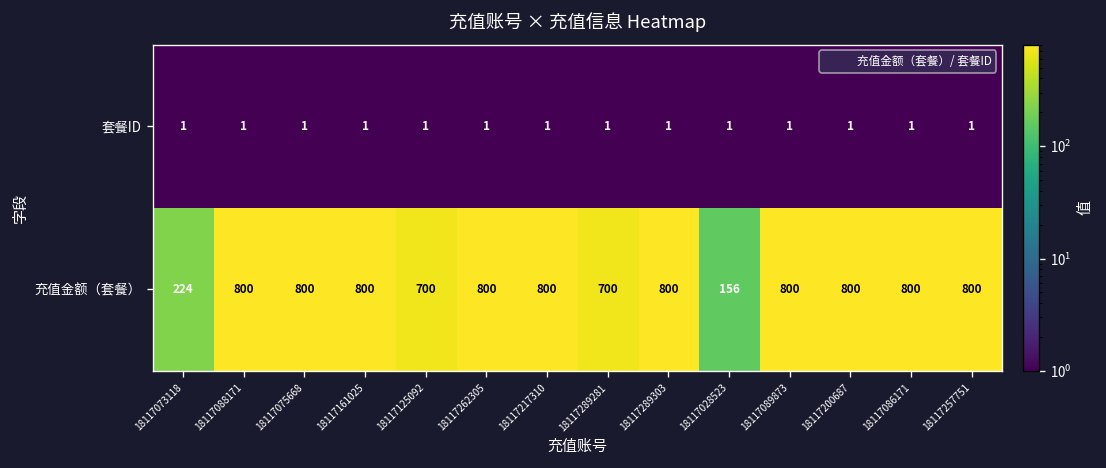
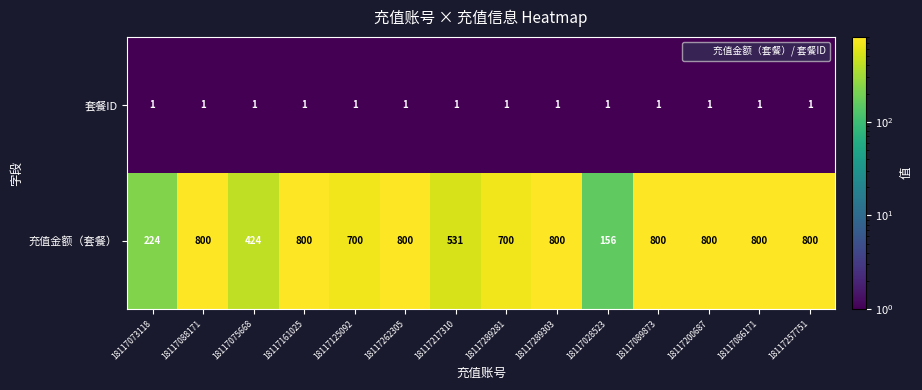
  {
    "套餐ID": {
      "18117073118": 1,
      "18117088171": 1,
      "18117075668": 1,
      "18117161025": 1,
      "18117125092": 1,
      "18117262305": 1,
      "18117217310": 1,
      "18117289281": 1,
      "18117289303": 1,
      "18117028523": 1,
      "18117089873": 1,
      "18117200687": 1,
      "18117086171": 1,
      "18117257751": 1
    },
    "充值金额（套餐）": {
      "18117073118": 224,
      "18117088171": 800,
-     "18117075668": 800,
+     "18117075668": 424,
      "18117161025": 800,
      "18117125092": 700,
      "18117262305": 800,
-     "18117217310": 800,
+     "18117217310": 531,
      "18117289281": 700,
      "18117289303": 800,
      "18117028523": 156,
      "18117089873": 800,
      "18117200687": 800,
      "18117086171": 800,
      "18117257751": 800
    }
  }
